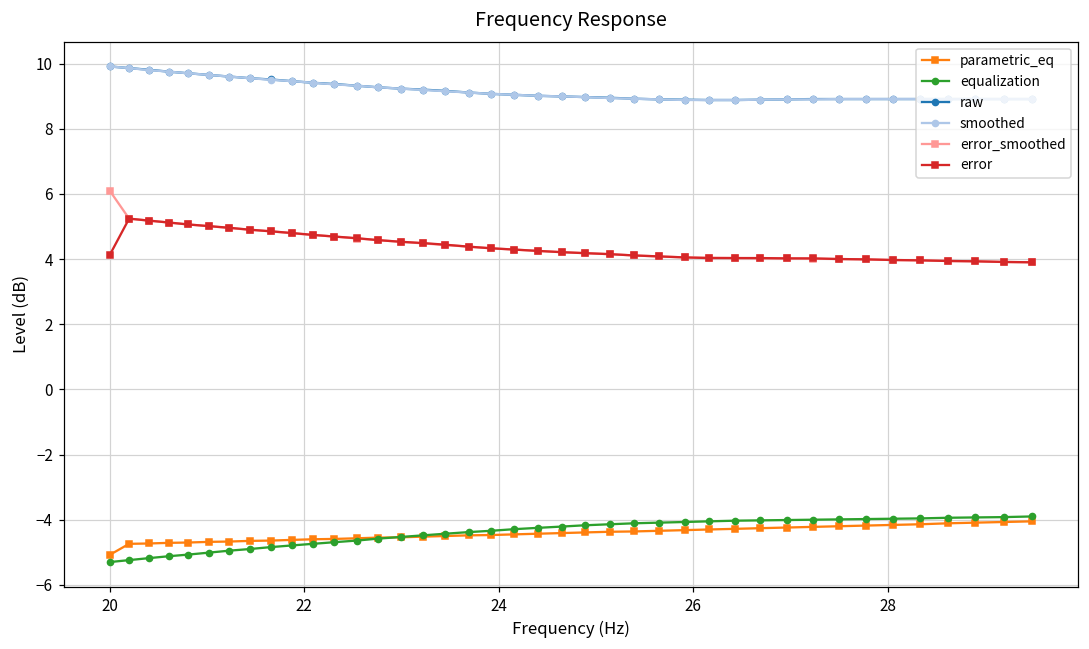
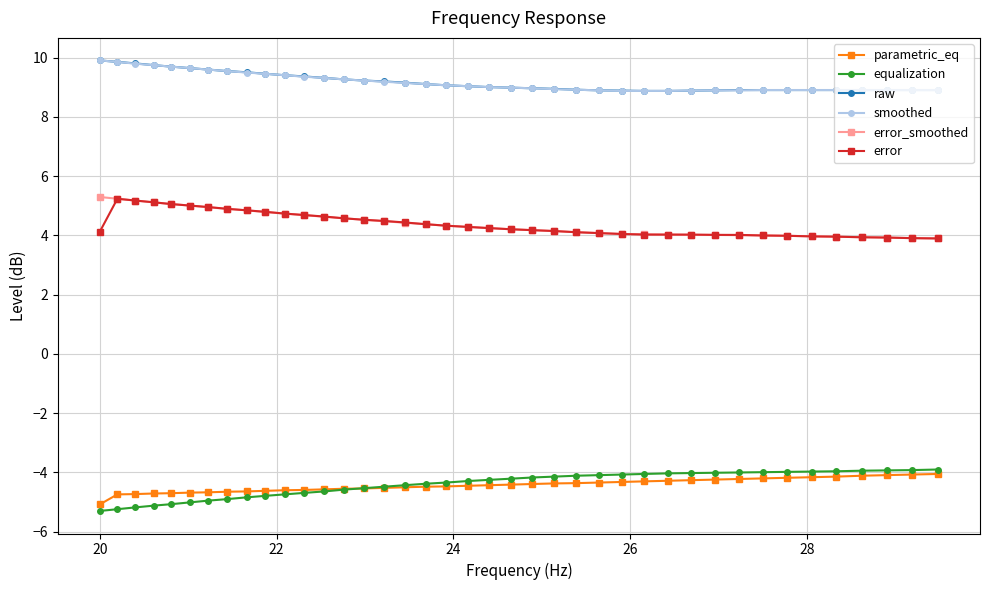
  {
    "parametric_eq": {
      "20": -5.1
    },
    "equalization": {
      "20": -5.3
    },
    "error_smoothed": {
-     "20": 6.1
+     "20": 5.3
    },
    "error": {
      "20": 4.1
    }
  }
